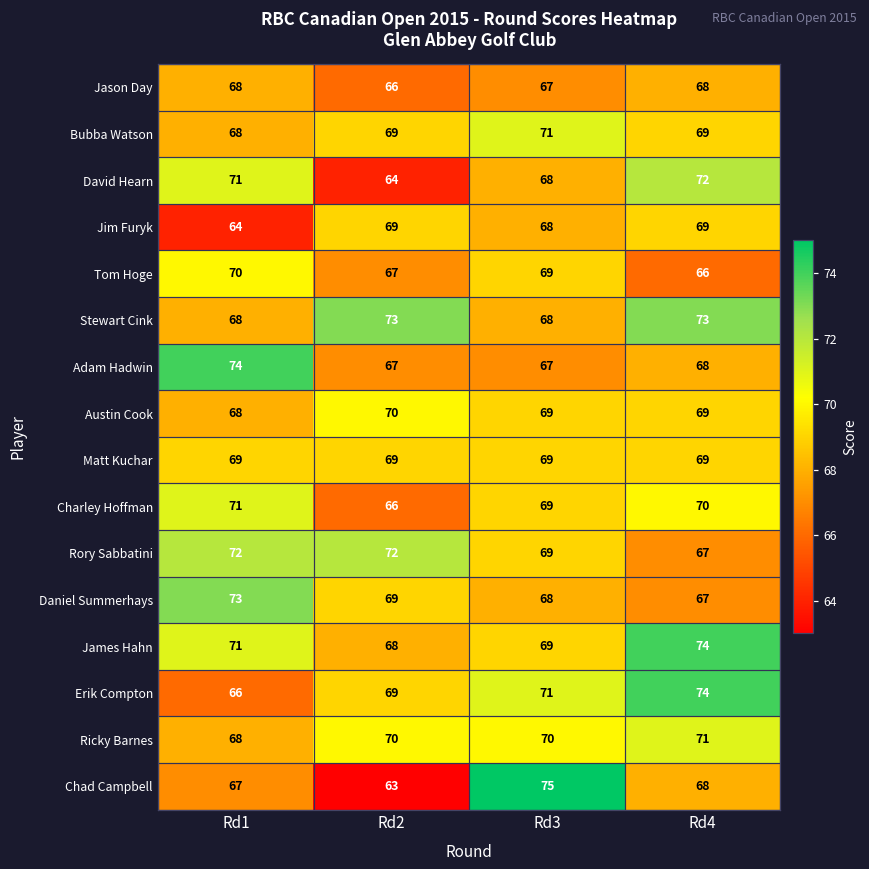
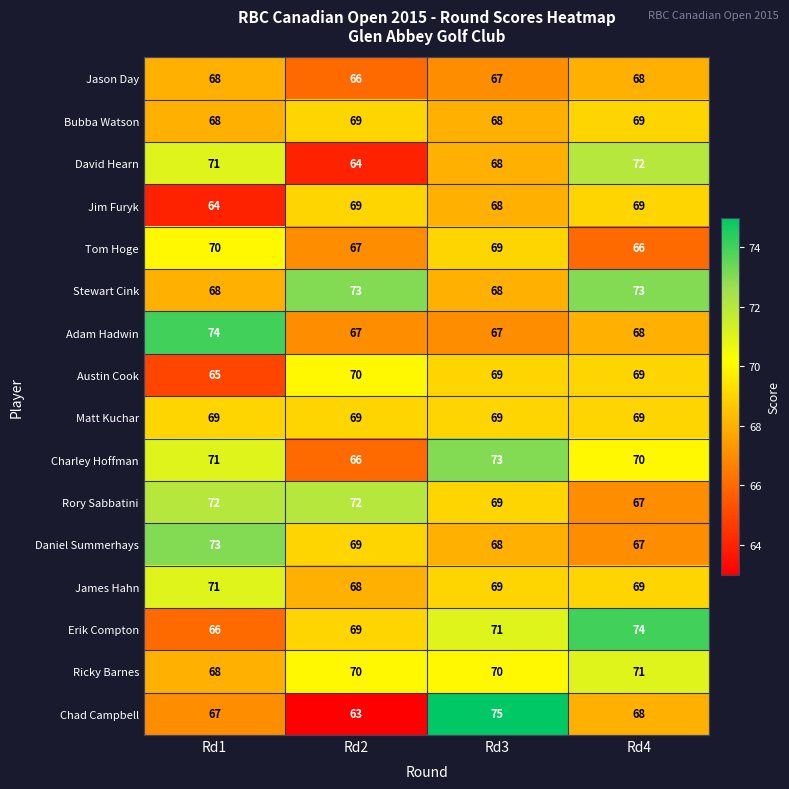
  {
    "Jason Day": {
      "Rd1": 68,
      "Rd2": 66,
      "Rd3": 67,
      "Rd4": 68
    },
    "Bubba Watson": {
      "Rd1": 68,
      "Rd2": 69,
-     "Rd3": 71,
+     "Rd3": 68,
      "Rd4": 69
    },
    "David Hearn": {
      "Rd1": 71,
      "Rd2": 64,
      "Rd3": 68,
      "Rd4": 72
    },
    "Jim Furyk": {
      "Rd1": 64,
      "Rd2": 69,
      "Rd3": 68,
      "Rd4": 69
    },
    "Tom Hoge": {
      "Rd1": 70,
      "Rd2": 67,
      "Rd3": 69,
      "Rd4": 66
    },
    "Stewart Cink": {
      "Rd1": 68,
      "Rd2": 73,
      "Rd3": 68,
      "Rd4": 73
    },
    "Adam Hadwin": {
      "Rd1": 74,
      "Rd2": 67,
      "Rd3": 67,
      "Rd4": 68
    },
    "Austin Cook": {
-     "Rd1": 68,
+     "Rd1": 65,
      "Rd2": 70,
      "Rd3": 69,
      "Rd4": 69
    },
    "Matt Kuchar": {
      "Rd1": 69,
      "Rd2": 69,
      "Rd3": 69,
      "Rd4": 69
    },
    "Charley Hoffman": {
      "Rd1": 71,
      "Rd2": 66,
-     "Rd3": 69,
+     "Rd3": 73,
      "Rd4": 70
    },
    "Rory Sabbatini": {
      "Rd1": 72,
      "Rd2": 72,
      "Rd3": 69,
      "Rd4": 67
    },
    "Daniel Summerhays": {
      "Rd1": 73,
      "Rd2": 69,
      "Rd3": 68,
      "Rd4": 67
    },
    "James Hahn": {
      "Rd1": 71,
      "Rd2": 68,
      "Rd3": 69,
-     "Rd4": 74
+     "Rd4": 69
    },
    "Erik Compton": {
      "Rd1": 66,
      "Rd2": 69,
      "Rd3": 71,
      "Rd4": 74
    },
    "Ricky Barnes": {
      "Rd1": 68,
      "Rd2": 70,
      "Rd3": 70,
      "Rd4": 71
    },
    "Chad Campbell": {
      "Rd1": 67,
      "Rd2": 63,
      "Rd3": 75,
      "Rd4": 68
    }
  }
